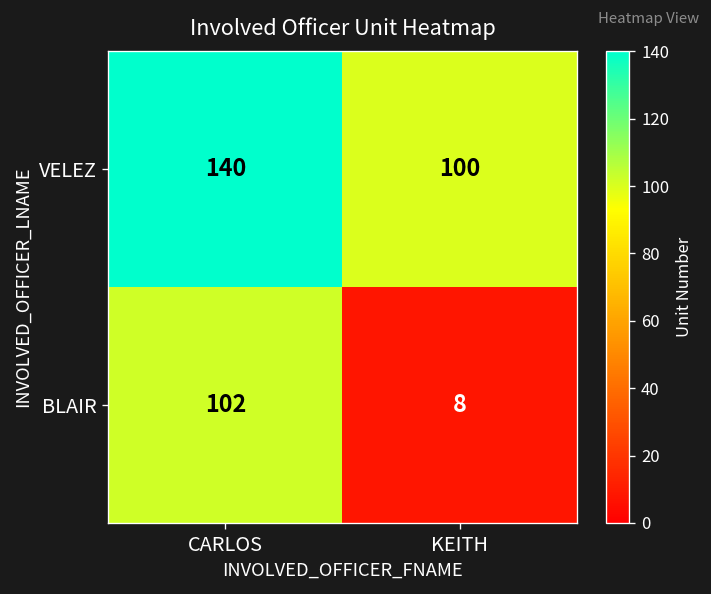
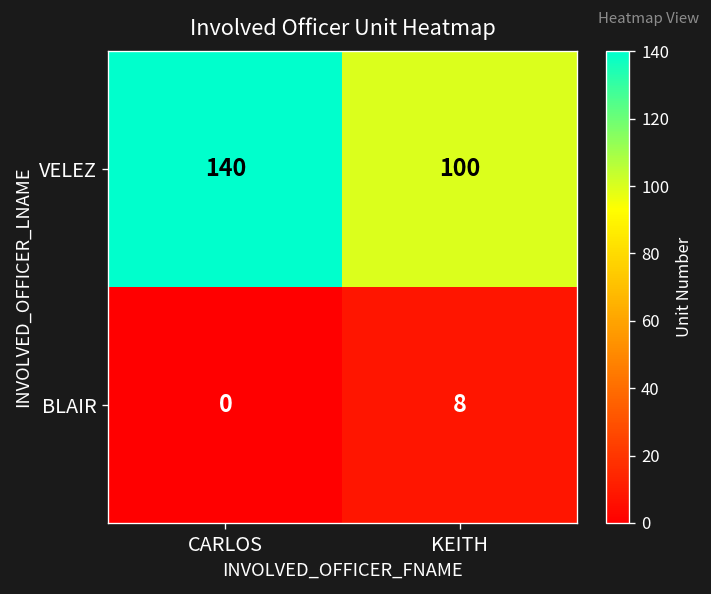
  {
    "VELEZ": {
      "CARLOS": 140,
      "KEITH": 100
    },
    "BLAIR": {
-     "CARLOS": 102,
+     "CARLOS": 0,
      "KEITH": 8
    }
  }
